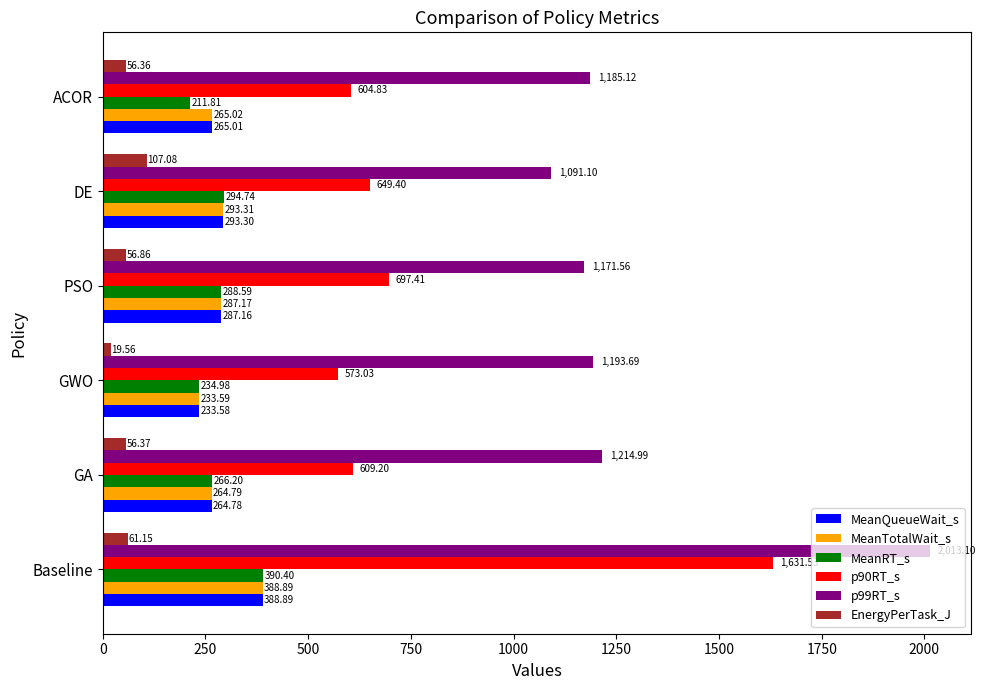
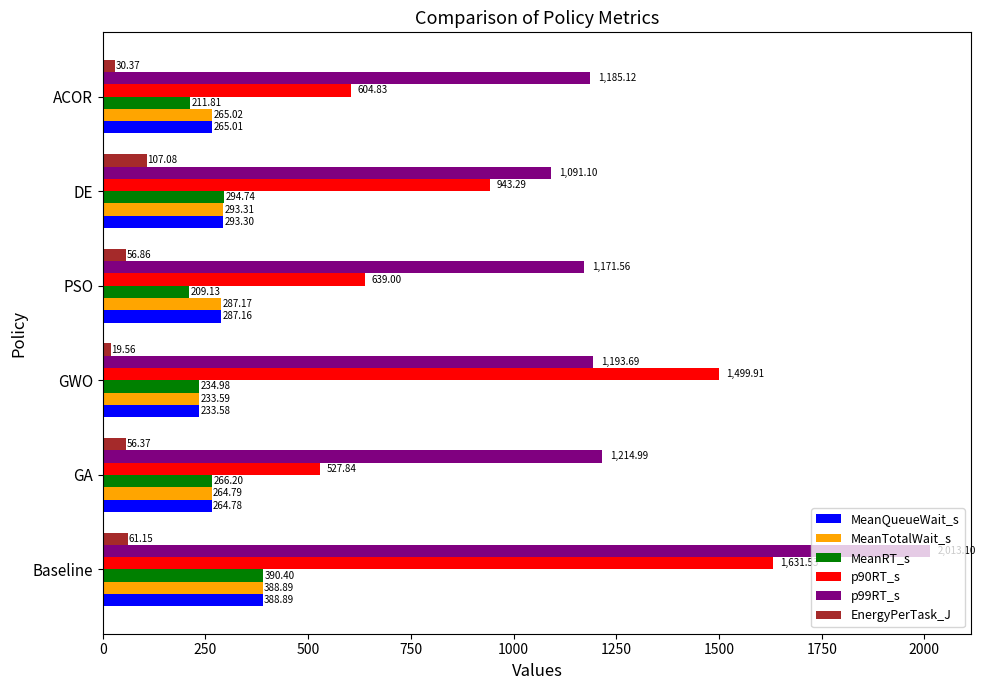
  {
    "MeanQueueWait_s": {
      "ACOR": "265.01",
      "DE": "293.30",
      "PSO": "287.16",
      "GWO": "233.58",
      "GA": "264.78",
      "Baseline": "388.89"
    },
    "MeanTotalWait_s": {
      "ACOR": "265.02",
      "DE": "293.31",
      "PSO": "287.17",
      "GWO": "233.59",
      "GA": "264.79",
      "Baseline": "388.89"
    },
    "MeanRT_s": {
      "ACOR": "211.81",
      "DE": "294.74",
-     "PSO": "288.59",
+     "PSO": "209.13",
      "GWO": "234.98",
      "GA": "266.20",
      "Baseline": "390.40"
    },
    "p90RT_s": {
      "ACOR": "604.83",
-     "DE": "649.40",
-     "PSO": "697.41",
-     "GWO": "573.03",
-     "GA": "609.20"
+     "DE": "943.29",
+     "PSO": "639.00",
+     "GWO": "1,499.91",
+     "GA": "527.84"
    },
    "p99RT_s": {
      "ACOR": "1,185.12",
      "DE": "1,091.10",
      "PSO": "1,171.56",
      "GWO": "1,193.69",
      "GA": "1,214.99"
    },
    "EnergyPerTask_J": {
-     "ACOR": "56.36",
+     "ACOR": "30.37",
      "DE": "107.08",
      "PSO": "56.86",
      "GWO": "19.56",
      "GA": "56.37",
      "Baseline": "61.15"
    }
  }
